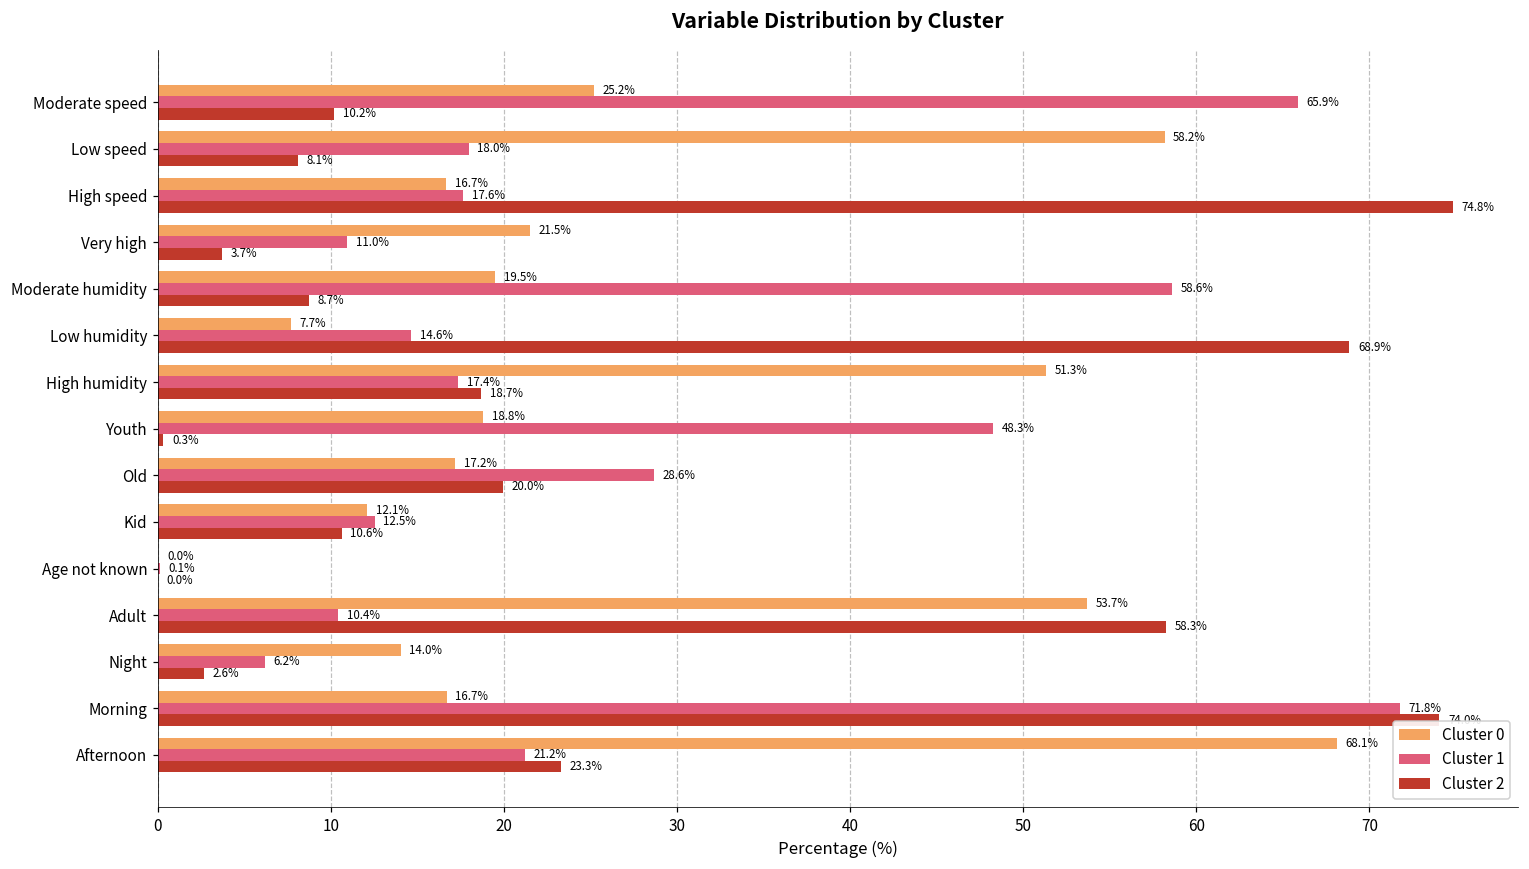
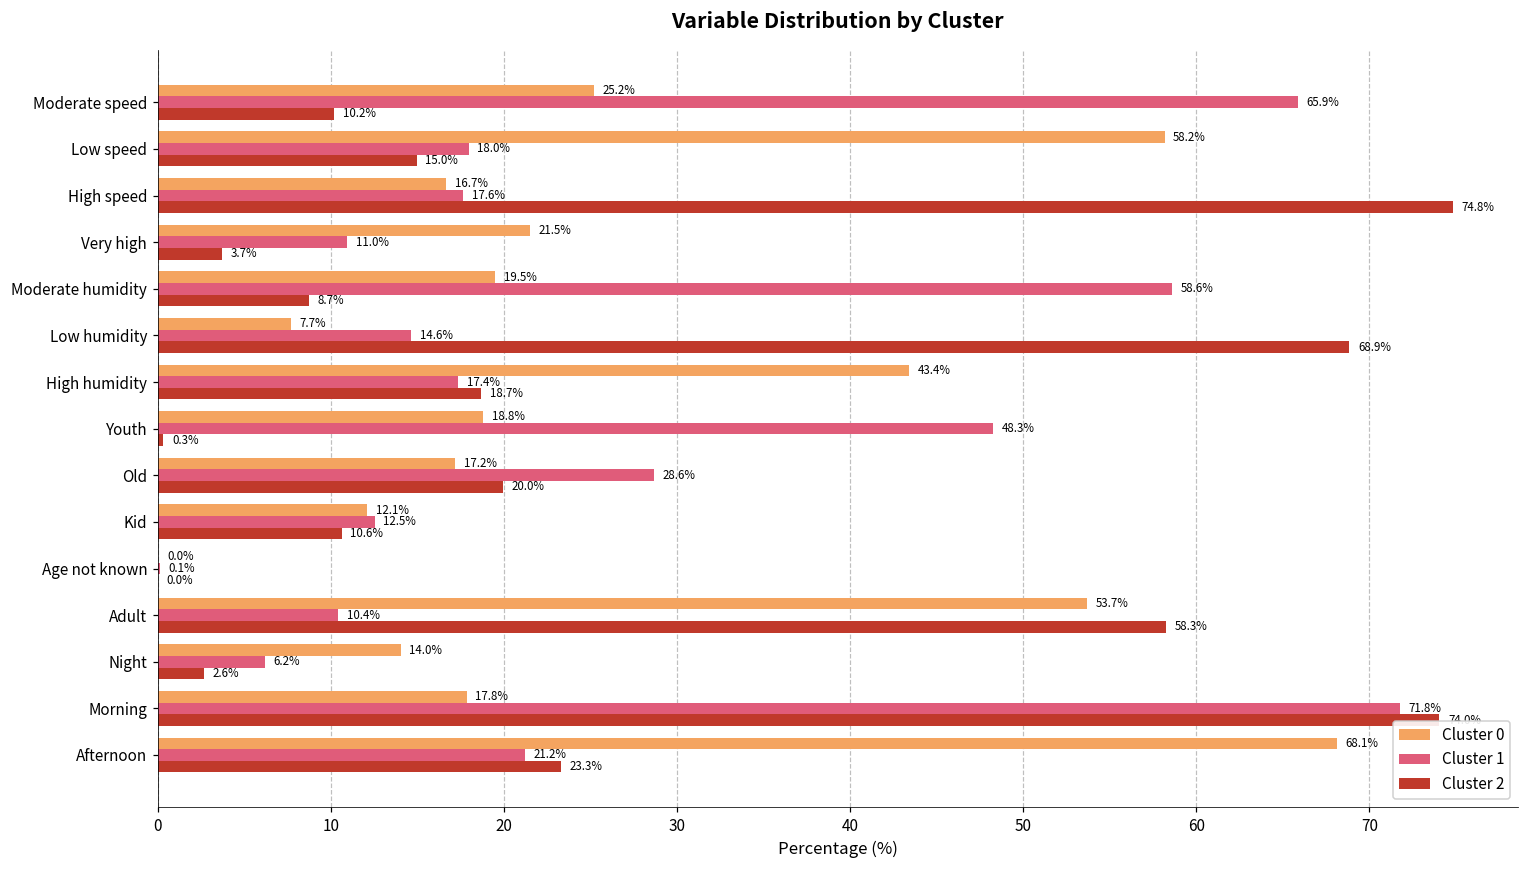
  {
    "Cluster 0": {
      "Moderate speed": "25.2%",
      "Low speed": "58.2%",
      "High speed": "16.7%",
      "Very high": "21.5%",
      "Moderate humidity": "19.5%",
      "Low humidity": "7.7%",
-     "High humidity": "51.3%",
+     "High humidity": "43.4%",
      "Youth": "18.8%",
      "Old": "17.2%",
      "Kid": "12.1%",
      "Age not known": "0.0%",
      "Adult": "53.7%",
      "Night": "14.0%",
-     "Morning": "16.7%",
+     "Morning": "17.8%",
      "Afternoon": "68.1%"
    },
    "Cluster 1": {
      "Moderate speed": "65.9%",
      "Low speed": "18.0%",
      "High speed": "17.6%",
      "Very high": "11.0%",
      "Moderate humidity": "58.6%",
      "Low humidity": "14.6%",
      "High humidity": "17.4%",
      "Youth": "48.3%",
      "Old": "28.6%",
      "Kid": "12.5%",
      "Age not known": "0.1%",
      "Adult": "10.4%",
      "Night": "6.2%",
      "Morning": "71.8%",
      "Afternoon": "21.2%"
    },
    "Cluster 2": {
      "Moderate speed": "10.2%",
-     "Low speed": "8.1%",
+     "Low speed": "15.0%",
      "High speed": "74.8%",
      "Very high": "3.7%",
      "Moderate humidity": "8.7%",
      "Low humidity": "68.9%",
      "High humidity": "18.7%",
      "Youth": "0.3%",
      "Old": "20.0%",
      "Kid": "10.6%",
      "Age not known": "0.0%",
      "Adult": "58.3%",
      "Night": "2.6%",
      "Morning": "74.0%",
      "Afternoon": "23.3%"
    }
  }
